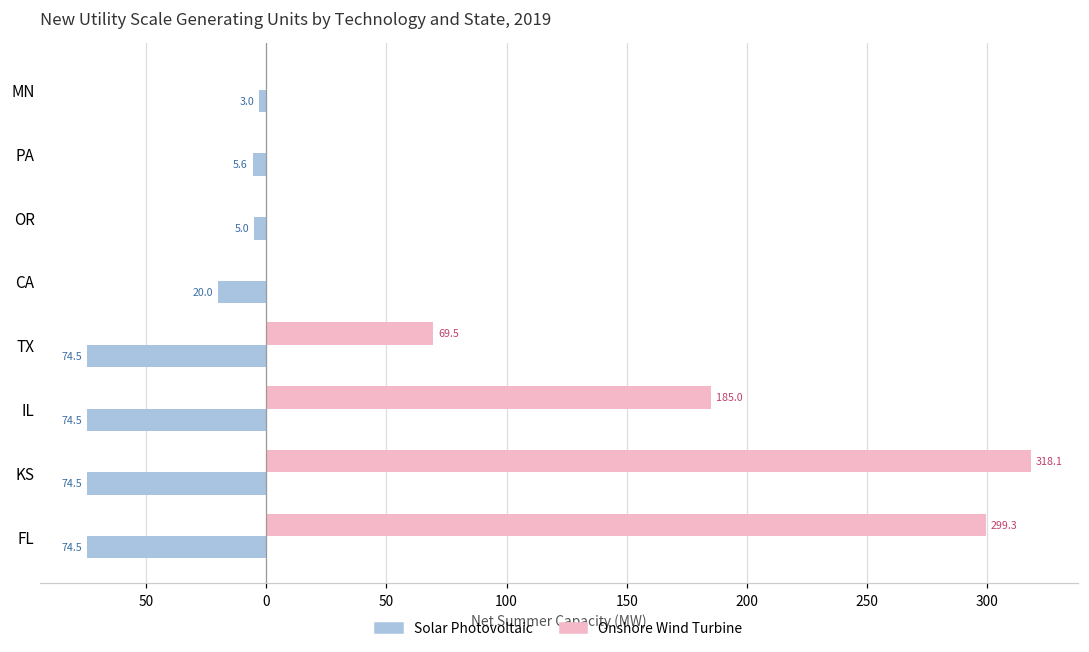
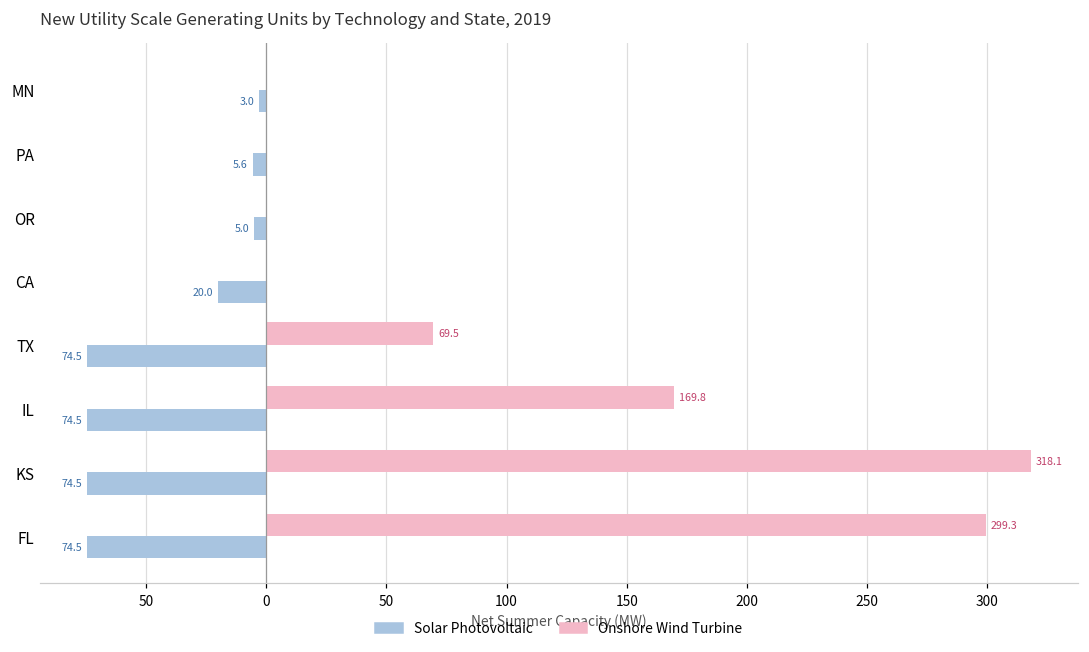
  {
    "Onshore Wind Turbine": {
      "TX": 69.5,
-     "IL": 185.0,
+     "IL": 169.8,
      "KS": 318.1,
      "FL": 299.3
    }
  }
